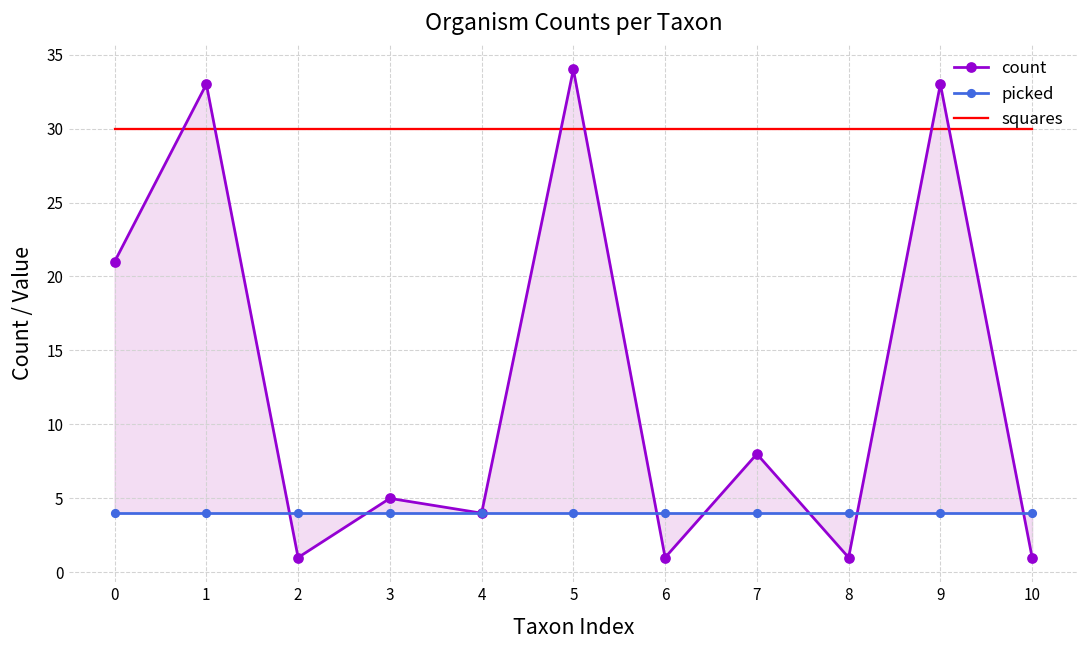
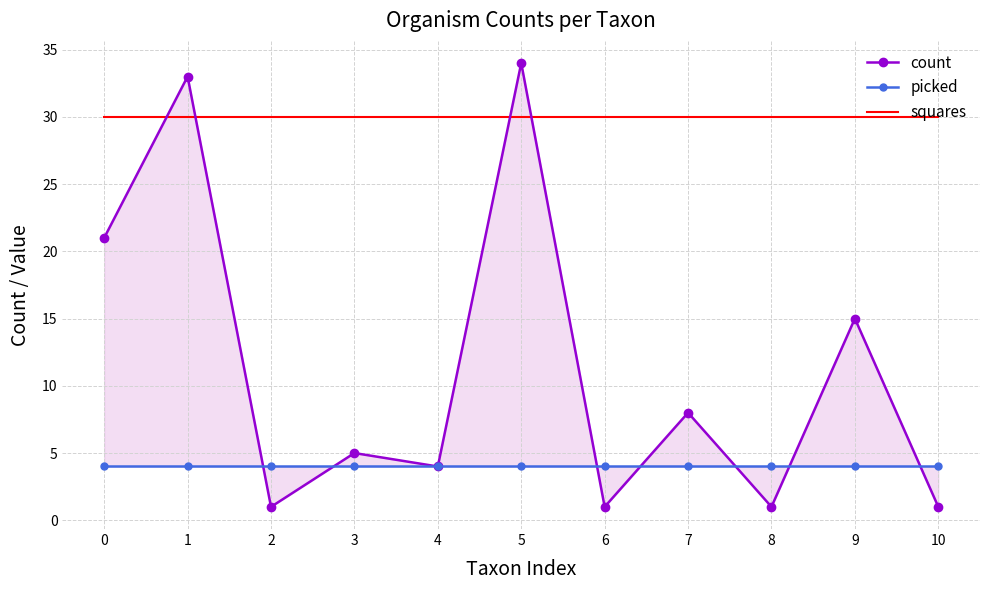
  {
    "count": {
      "2": 1,
      "6": 1,
      "8": 1,
-     "9": 33,
+     "9": 15,
      "10": 1
    },
    "picked": {
      "0": 4,
      "1": 4,
      "3": 4,
      "5": 4,
      "7": 4,
      "9": 4
    },
    "squares": {
      "0": 30,
      "1": 30,
      "2": 30,
      "3": 30,
      "4": 30,
      "5": 30,
      "6": 30,
      "7": 30,
      "8": 30,
      "9": 30,
      "10": 30
    }
  }
